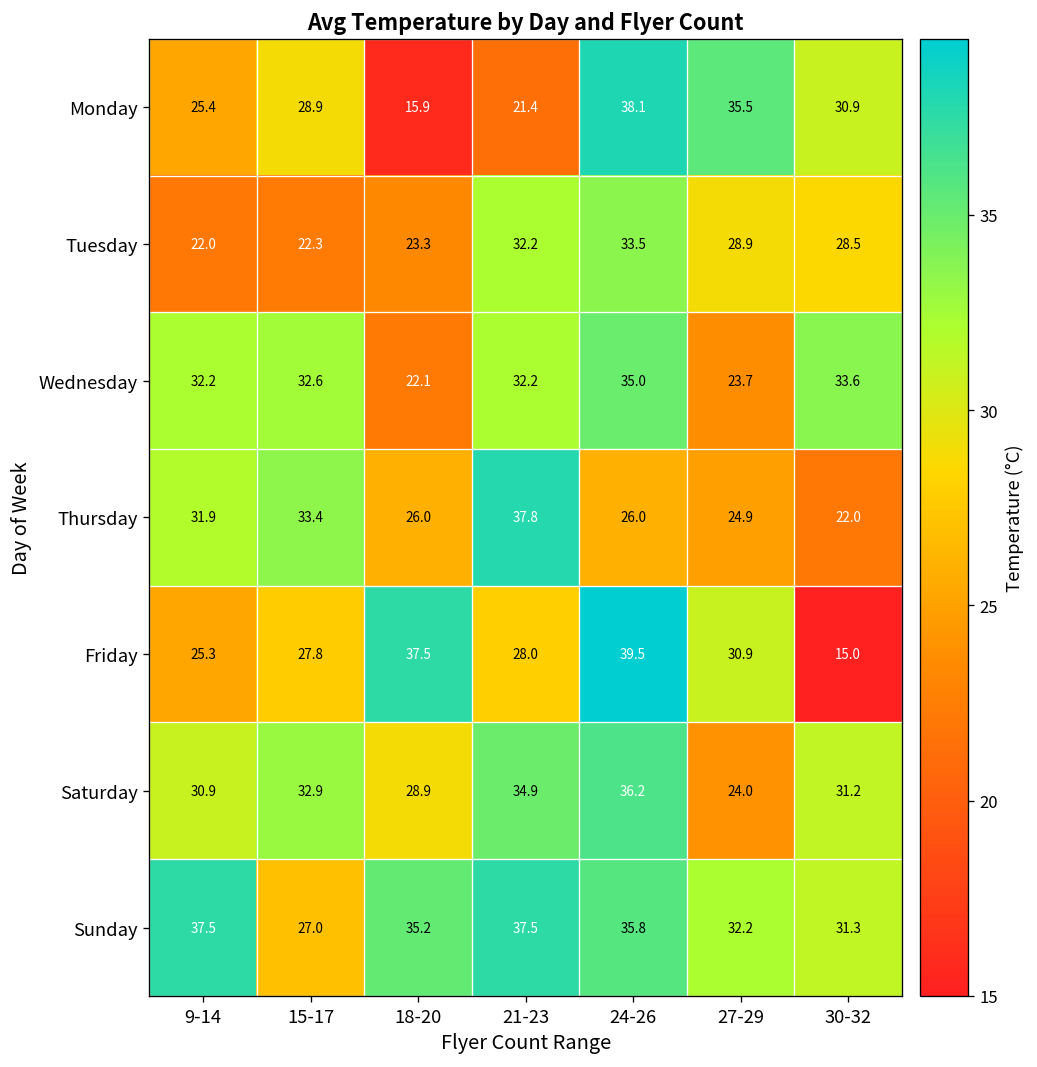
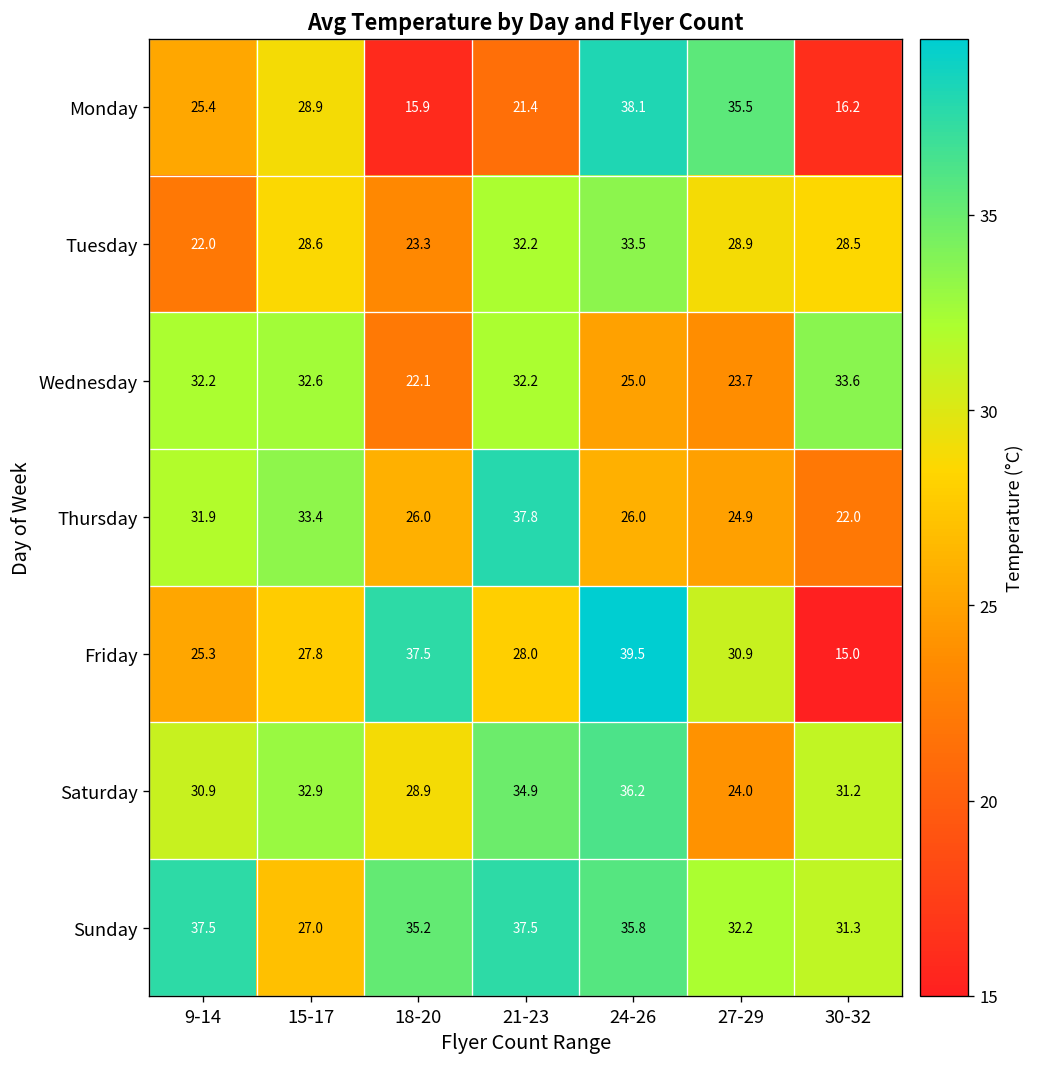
  {
    "Monday": {
      "9-14": 25.4,
      "15-17": 28.9,
      "18-20": 15.9,
      "21-23": 21.4,
      "24-26": 38.1,
      "27-29": 35.5,
-     "30-32": 30.9
+     "30-32": 16.2
    },
    "Tuesday": {
      "9-14": 22.0,
-     "15-17": 22.3,
+     "15-17": 28.6,
      "18-20": 23.3,
      "21-23": 32.2,
      "24-26": 33.5,
      "27-29": 28.9,
      "30-32": 28.5
    },
    "Wednesday": {
      "9-14": 32.2,
      "15-17": 32.6,
      "18-20": 22.1,
      "21-23": 32.2,
-     "24-26": 35.0,
+     "24-26": 25.0,
      "27-29": 23.7,
      "30-32": 33.6
    },
    "Thursday": {
      "9-14": 31.9,
      "15-17": 33.4,
      "18-20": 26.0,
      "21-23": 37.8,
      "24-26": 26.0,
      "27-29": 24.9,
      "30-32": 22.0
    },
    "Friday": {
      "9-14": 25.3,
      "15-17": 27.8,
      "18-20": 37.5,
      "21-23": 28.0,
      "24-26": 39.5,
      "27-29": 30.9,
      "30-32": 15.0
    },
    "Saturday": {
      "9-14": 30.9,
      "15-17": 32.9,
      "18-20": 28.9,
      "21-23": 34.9,
      "24-26": 36.2,
      "27-29": 24.0,
      "30-32": 31.2
    },
    "Sunday": {
      "9-14": 37.5,
      "15-17": 27.0,
      "18-20": 35.2,
      "21-23": 37.5,
      "24-26": 35.8,
      "27-29": 32.2,
      "30-32": 31.3
    }
  }
